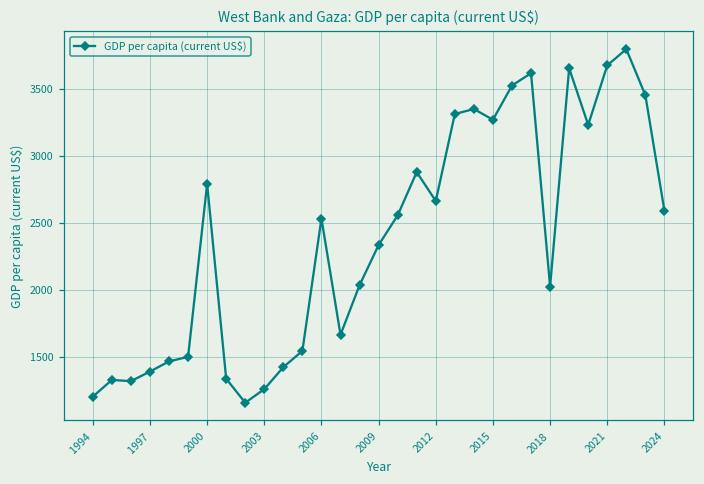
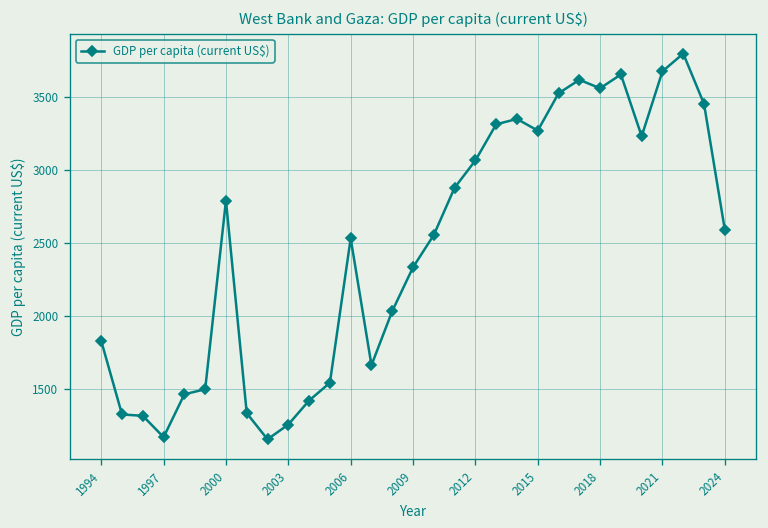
  {
-   "1994": 1200,
-   "1997": 1390,
+   "1994": 1830,
+   "1997": 1170,
    "2000": 2790,
    "2003": 1260,
    "2006": 2530,
    "2009": 2340,
-   "2012": 2660,
+   "2012": 3070,
    "2015": 3270,
-   "2018": 2030,
+   "2018": 3560,
    "2021": 3680,
    "2024": 2590
  }
